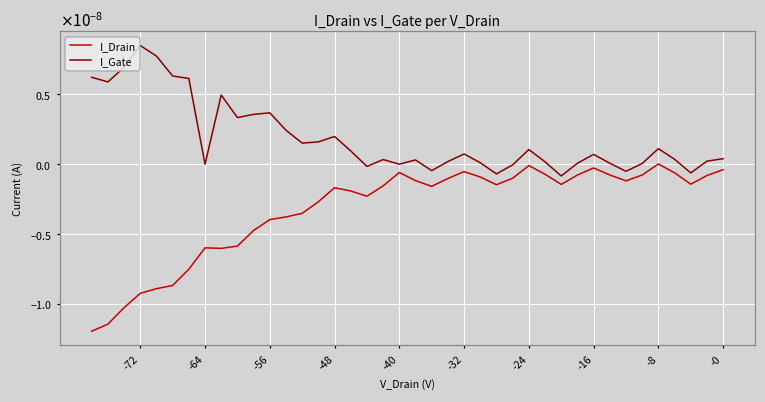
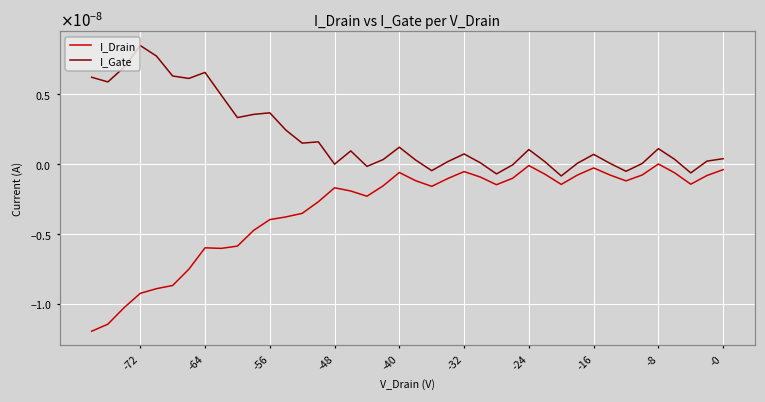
  {
    "I_Drain": {
      "-72": -0.0000000093,
      "-64": -0.000000006,
      "-56": -0.000000004,
      "-48": -0.0000000017,
      "-40": -0.0000000006,
      "-32": -0.0000000005,
      "-24": 0.000000000,
      "-16": -0.0000000003,
      "-8": 0.000000000,
      "-0": -0.0000000004
    },
    "I_Gate": {
      "-72": 0.0000000085,
-     "-64": 0.00000000,
+     "-64": 0.00000001,
      "-56": 0.0000000037,
-     "-48": 0.000000002,
-     "-40": 0.000000000,
+     "-48": 0.000000000,
+     "-40": 0.000000001,
      "-32": 0.0000000007,
      "-24": 0.000000001,
      "-16": 0.0000000007,
      "-8": 0.000000001,
      "-0": 0.0000000004
    }
  }
